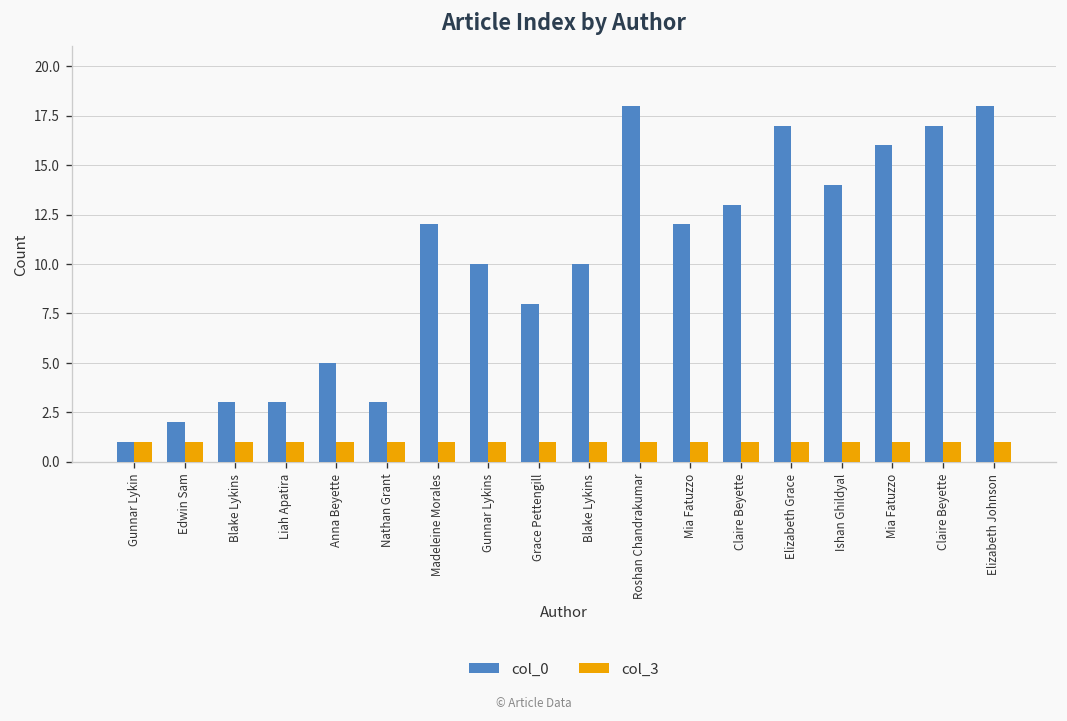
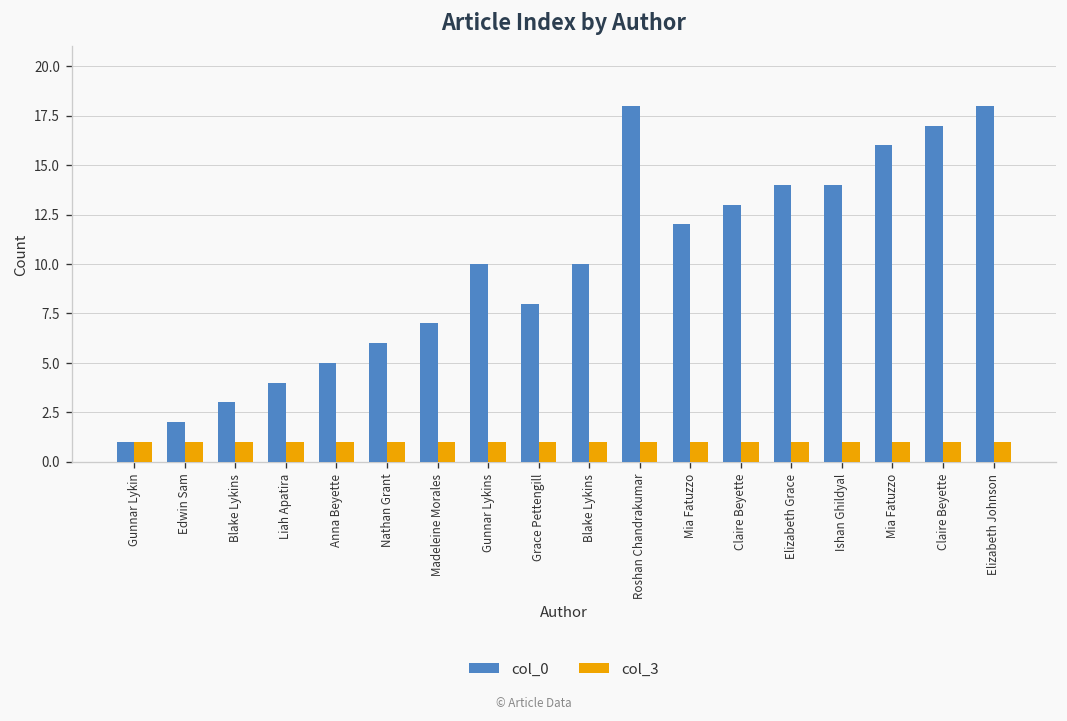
  {
    "col_0": {
      "Gunnar Lykin": 1,
      "Edwin Sam": 2,
-     "Liah Apatira": 3,
+     "Liah Apatira": 4,
      "Anna Beyette": 5,
-     "Nathan Grant": 3,
-     "Madeleine Morales": 12,
+     "Nathan Grant": 6,
+     "Madeleine Morales": 7,
      "Gunnar Lykins": 10,
      "Grace Pettengill": 8,
      "Roshan Chandrakumar": 18,
-     "Elizabeth Grace": 17,
+     "Elizabeth Grace": 14,
      "Ishan Ghildyal": 14,
      "Elizabeth Johnson": 18
    },
    "col_3": {
      "Gunnar Lykin": 1,
      "Edwin Sam": 1,
      "Liah Apatira": 1,
      "Anna Beyette": 1,
      "Nathan Grant": 1,
      "Madeleine Morales": 1,
      "Gunnar Lykins": 1,
      "Grace Pettengill": 1,
      "Roshan Chandrakumar": 1,
      "Elizabeth Grace": 1,
      "Ishan Ghildyal": 1,
      "Elizabeth Johnson": 1
    }
  }
